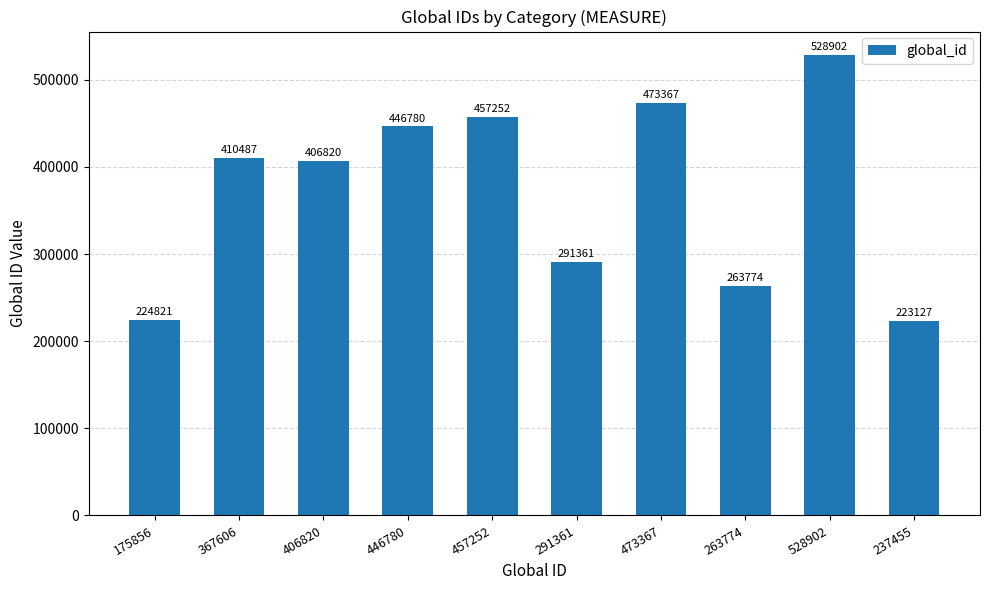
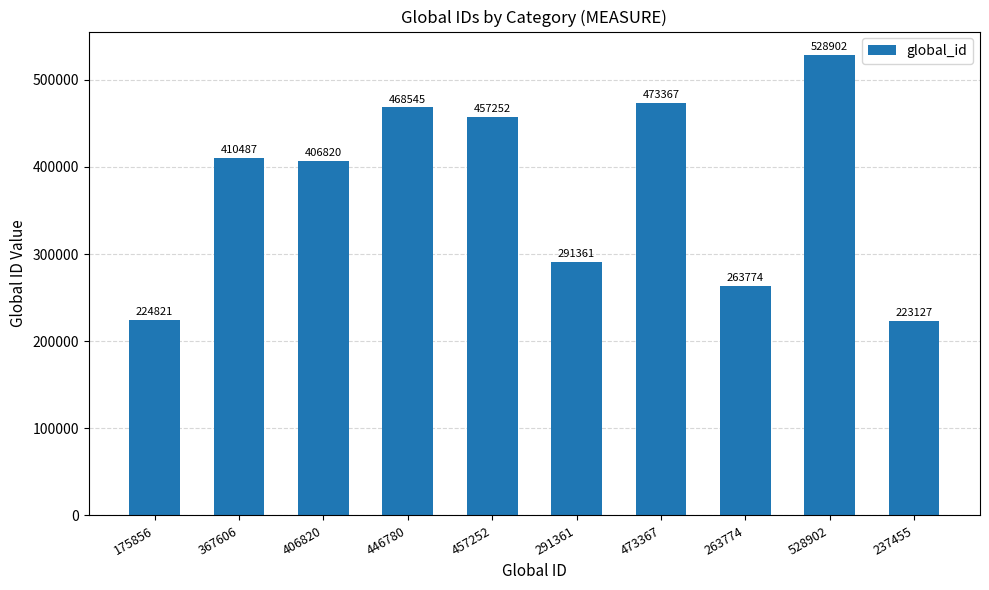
  {
    "175856": 224821,
    "367606": 410487,
    "406820": 406820,
-   "446780": 446780,
+   "446780": 468545,
    "457252": 457252,
    "291361": 291361,
    "473367": 473367,
    "263774": 263774,
    "528902": 528902,
    "237455": 223127
  }
